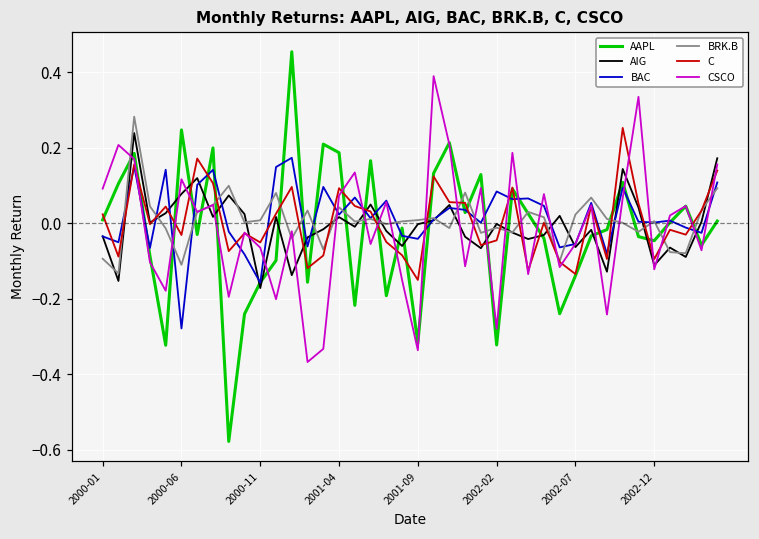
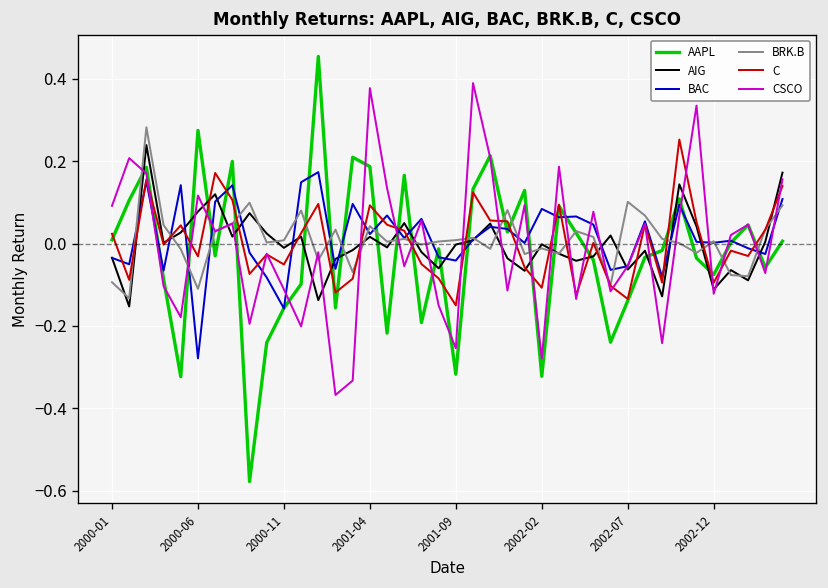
  {
    "AAPL": {
      "2000-01": 0.01,
-     "2000-06": 0.25,
+     "2000-06": 0.27,
      "2001-04": 0.19,
      "2001-09": -0.32,
      "2002-02": -0.32,
-     "2002-12": -0.05
+     "2002-12": -0.08
    },
    "AIG": {
      "2000-06": 0.08,
-     "2000-11": -0.17,
+     "2000-11": -0.01,
      "2001-09": 0.00,
      "2002-02": 0.00,
      "2002-07": -0.06,
      "2002-12": -0.11
    },
    "BAC": {
      "2000-06": -0.28,
      "2001-09": -0.04,
      "2002-02": 0.08
    },
    "BRK.B": {
      "2000-01": -0.09,
      "2000-06": -0.11,
      "2000-11": 0.01,
      "2001-04": 0.04,
      "2001-09": 0.01,
      "2002-02": -0.01,
-     "2002-07": 0.02
+     "2002-07": 0.10
    },
    "C": {
      "2000-01": 0.02,
      "2000-06": -0.03,
      "2000-11": -0.05,
      "2001-04": 0.09,
      "2001-09": -0.15,
-     "2002-02": -0.05,
+     "2002-02": -0.11,
      "2002-12": -0.09
    },
    "CSCO": {
      "2000-01": 0.09,
      "2000-06": 0.12,
-     "2000-11": -0.06,
-     "2001-04": 0.07,
-     "2001-09": -0.34,
+     "2000-11": -0.11,
+     "2001-04": 0.38,
+     "2001-09": -0.25,
      "2002-02": -0.28,
      "2002-12": -0.12
    }
  }
